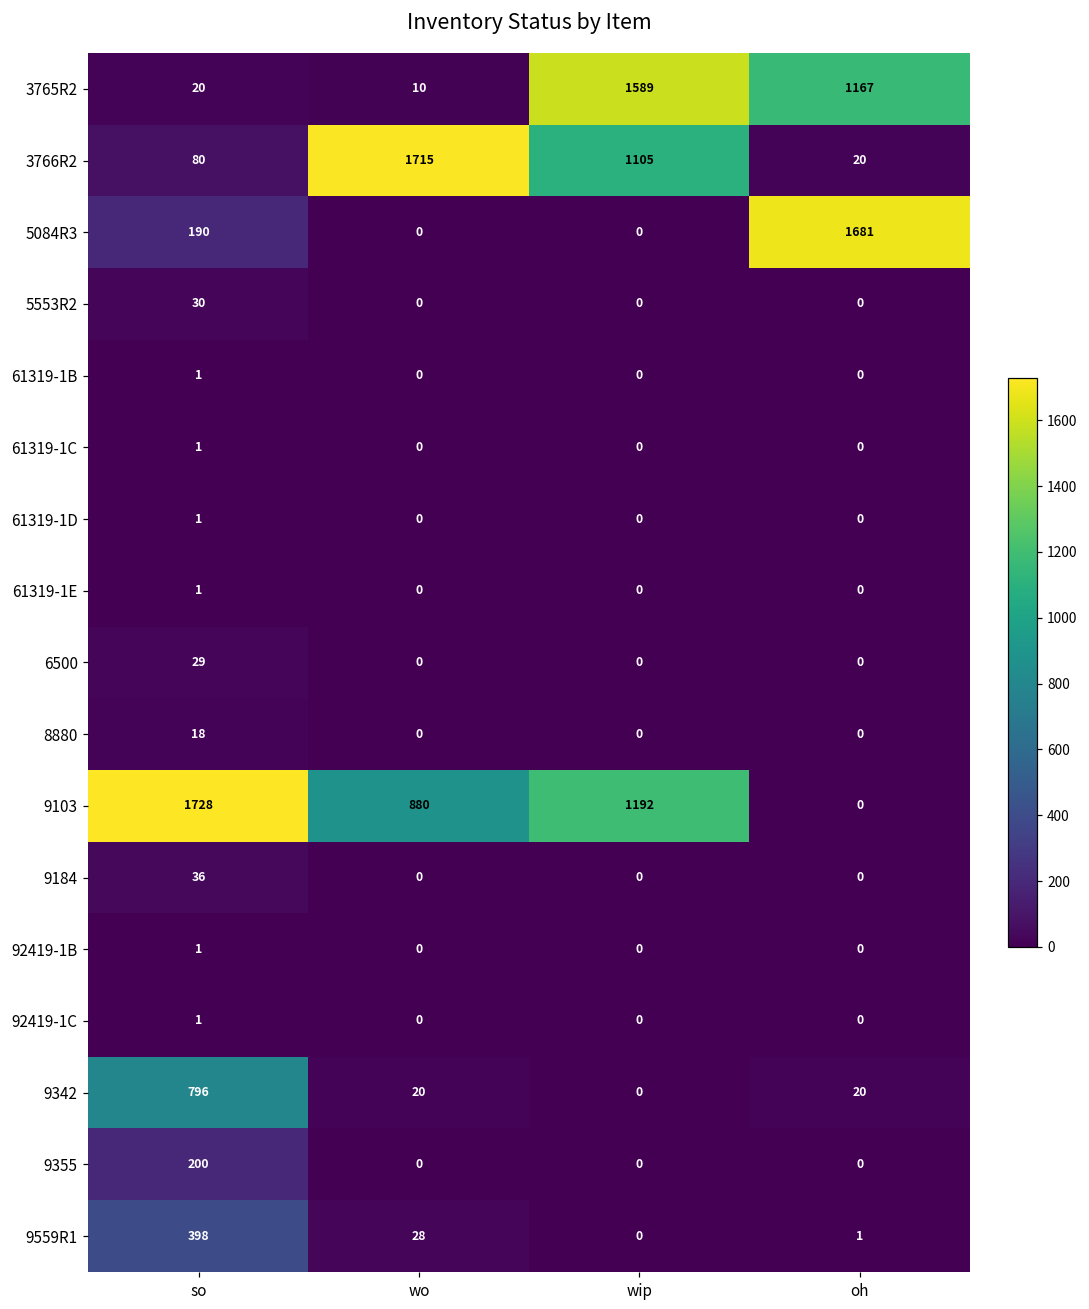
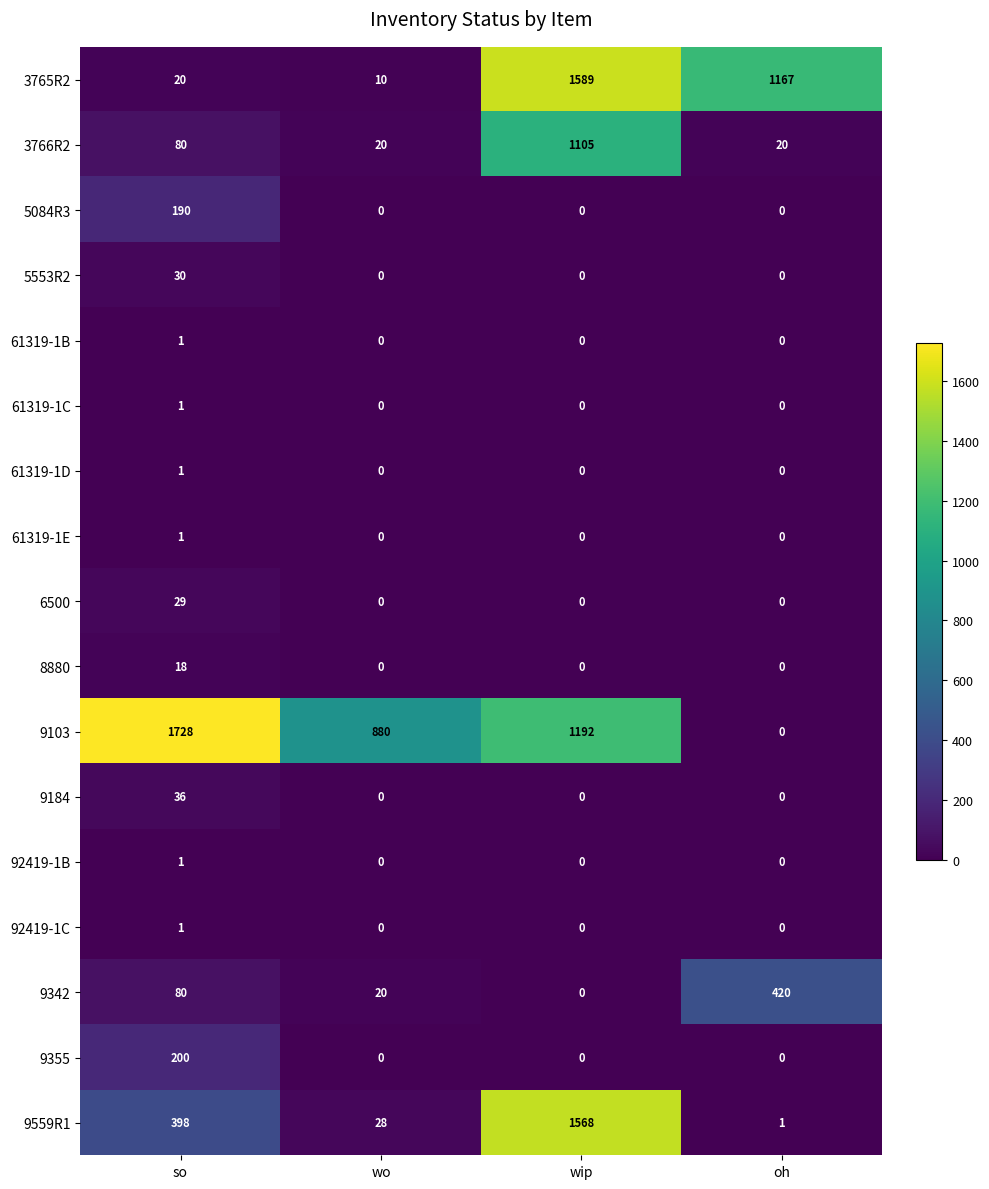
  {
    "3765R2": {
      "so": 20,
      "wo": 10,
      "wip": 1589,
      "oh": 1167
    },
    "3766R2": {
      "so": 80,
-     "wo": 1715,
+     "wo": 20,
      "wip": 1105,
      "oh": 20
    },
    "5084R3": {
      "so": 190,
      "wo": 0,
      "wip": 0,
-     "oh": 1681
+     "oh": 0
    },
    "5553R2": {
      "so": 30,
      "wo": 0,
      "wip": 0,
      "oh": 0
    },
    "61319-1B": {
      "so": 1,
      "wo": 0,
      "wip": 0,
      "oh": 0
    },
    "61319-1C": {
      "so": 1,
      "wo": 0,
      "wip": 0,
      "oh": 0
    },
    "61319-1D": {
      "so": 1,
      "wo": 0,
      "wip": 0,
      "oh": 0
    },
    "61319-1E": {
      "so": 1,
      "wo": 0,
      "wip": 0,
      "oh": 0
    },
    "6500": {
      "so": 29,
      "wo": 0,
      "wip": 0,
      "oh": 0
    },
    "8880": {
      "so": 18,
      "wo": 0,
      "wip": 0,
      "oh": 0
    },
    "9103": {
      "so": 1728,
      "wo": 880,
      "wip": 1192,
      "oh": 0
    },
    "9184": {
      "so": 36,
      "wo": 0,
      "wip": 0,
      "oh": 0
    },
    "92419-1B": {
      "so": 1,
      "wo": 0,
      "wip": 0,
      "oh": 0
    },
    "92419-1C": {
      "so": 1,
      "wo": 0,
      "wip": 0,
      "oh": 0
    },
    "9342": {
-     "so": 796,
+     "so": 80,
      "wo": 20,
      "wip": 0,
-     "oh": 20
+     "oh": 420
    },
    "9355": {
      "so": 200,
      "wo": 0,
      "wip": 0,
      "oh": 0
    },
    "9559R1": {
      "so": 398,
      "wo": 28,
-     "wip": 0,
+     "wip": 1568,
      "oh": 1
    }
  }
